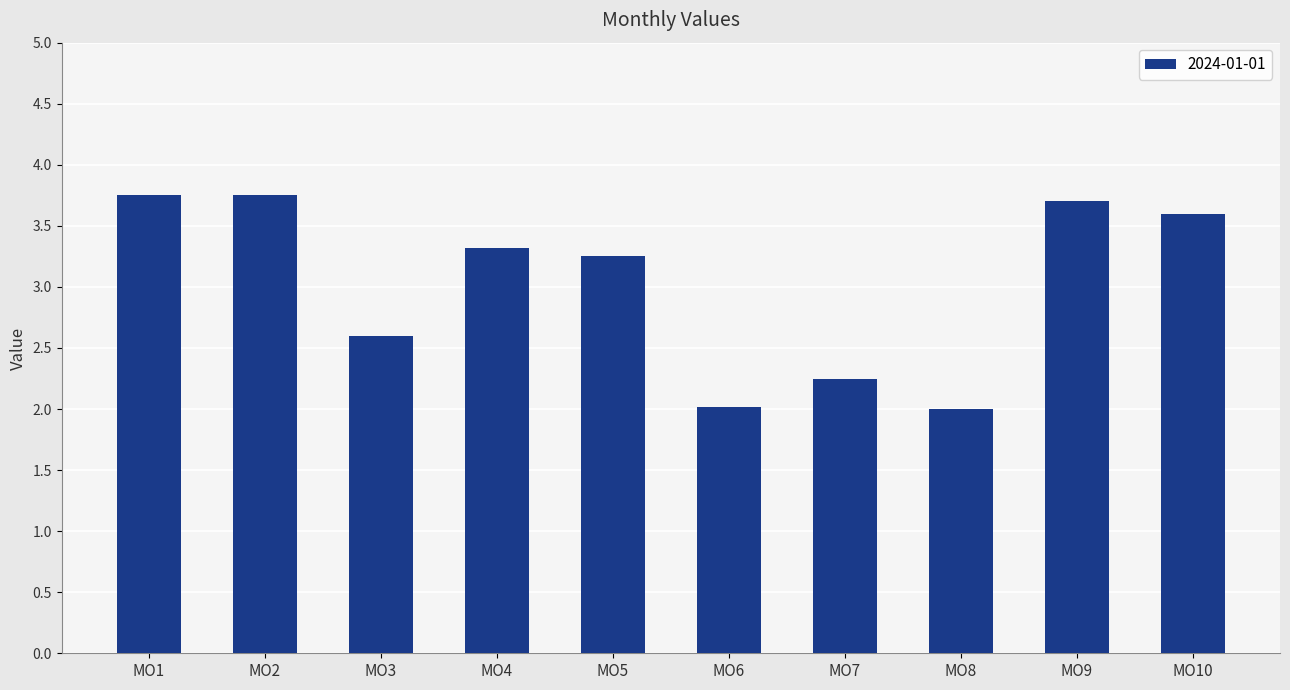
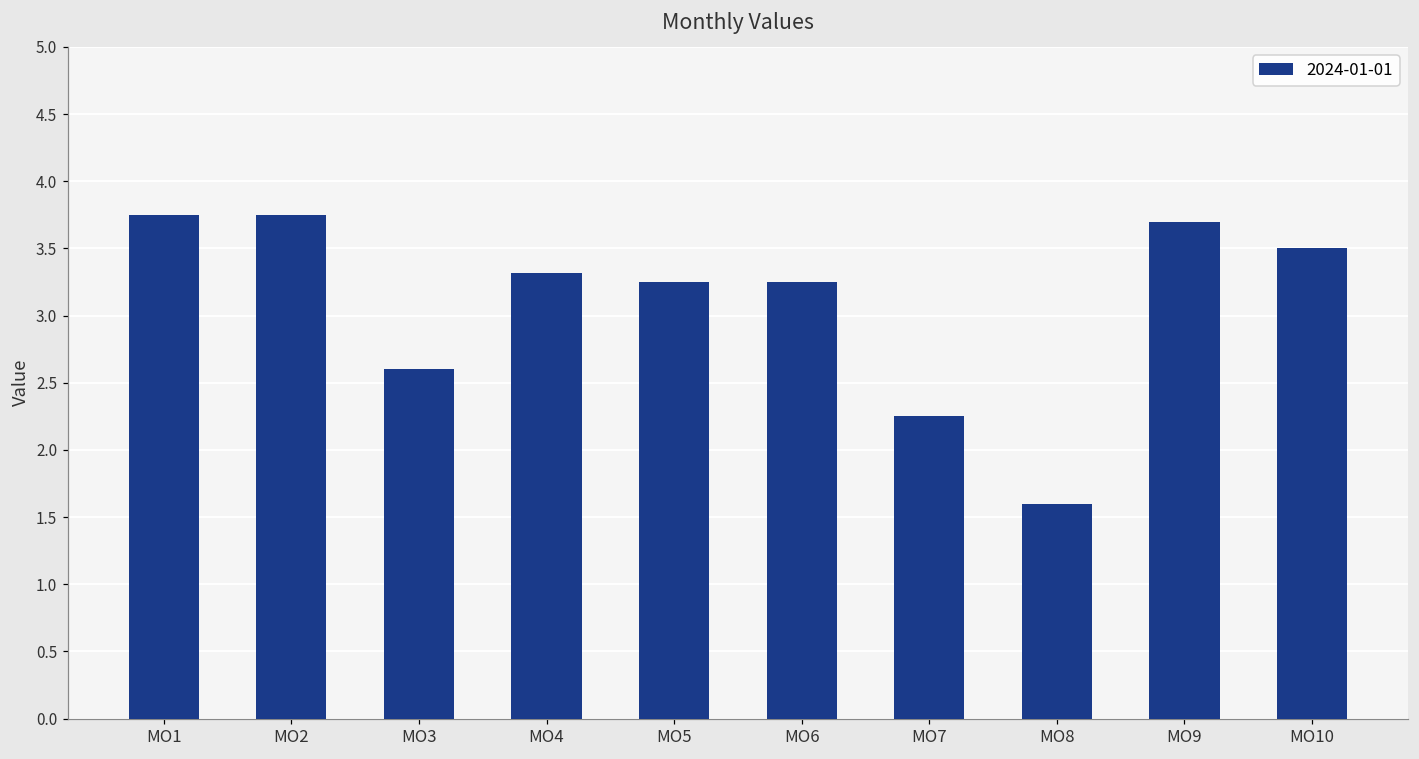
  {
    "MO1": 3.75,
    "MO2": 3.75,
    "MO3": 2.60,
    "MO4": 3.32,
    "MO5": 3.25,
-   "MO6": 2.02,
+   "MO6": 3.25,
    "MO7": 2.25,
-   "MO8": 2.0,
+   "MO8": 1.6,
    "MO9": 3.70,
-   "MO10": 3.6
+   "MO10": 3.5
  }
